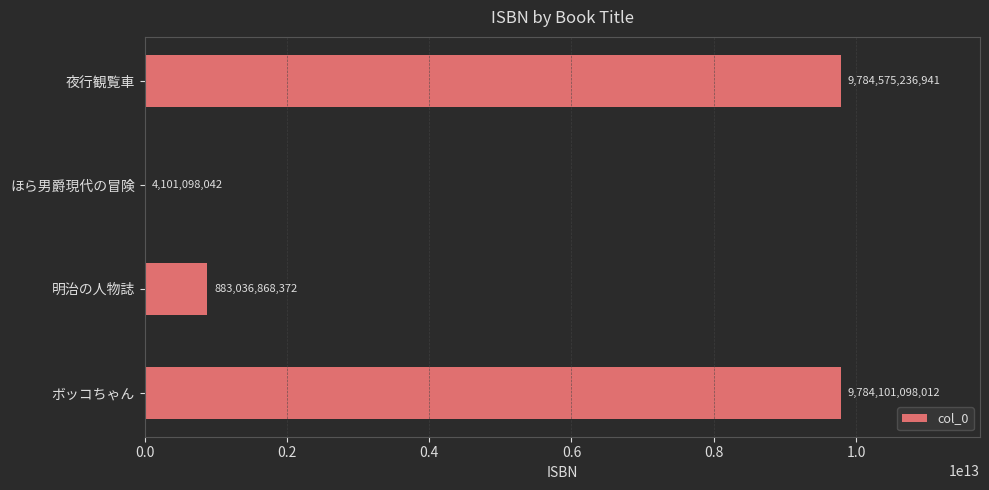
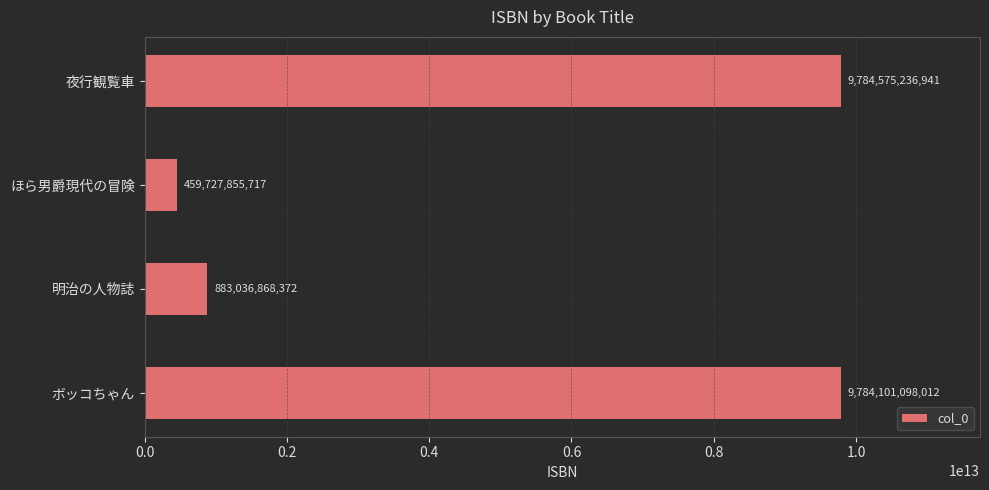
  {
    "夜行観覧車": "9,784,575,236,941",
-   "ほら男爵現代の冒険": "4,101,098,042",
+   "ほら男爵現代の冒険": "459,727,855,717",
    "明治の人物誌": "883,036,868,372",
    "ボッコちゃん": "9,784,101,098,012"
  }
